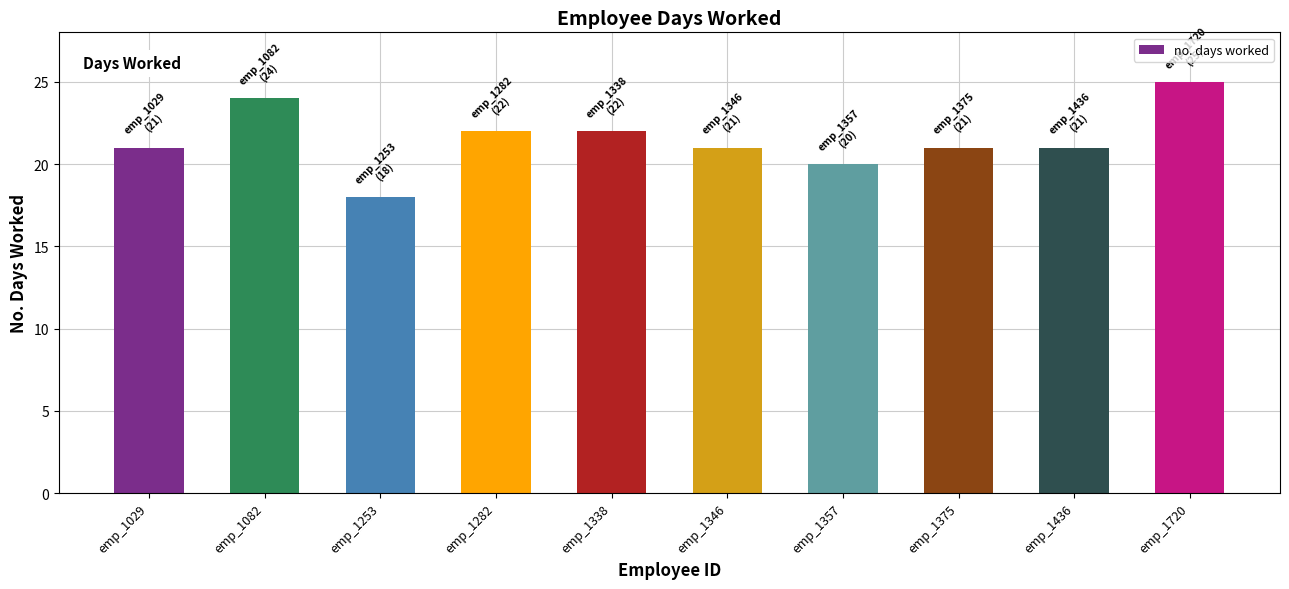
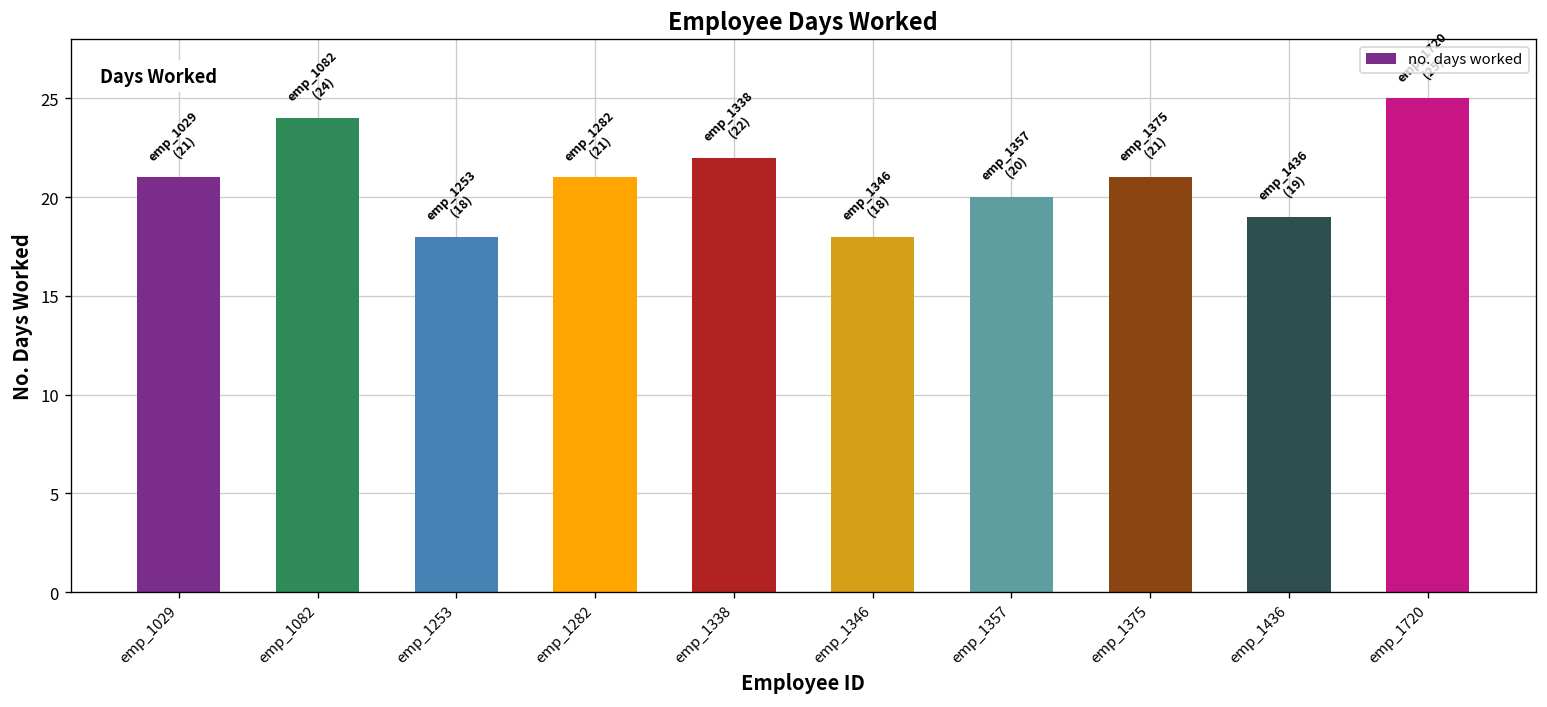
  {
    "emp_1029": "(21)",
    "emp_1082": "(24)",
    "emp_1253": "(18)",
-   "emp_1282": "(22)",
+   "emp_1282": "(21)",
    "emp_1338": "(22)",
-   "emp_1346": "(21)",
+   "emp_1346": "(18)",
    "emp_1357": "(20)",
    "emp_1375": "(21)",
-   "emp_1436": "(21)"
+   "emp_1436": "(19)"
  }
